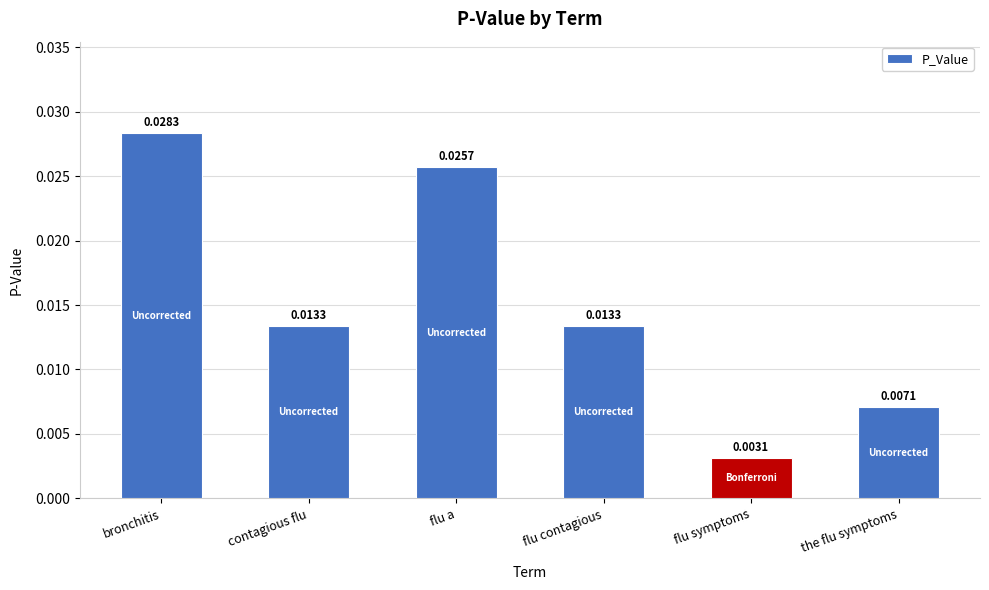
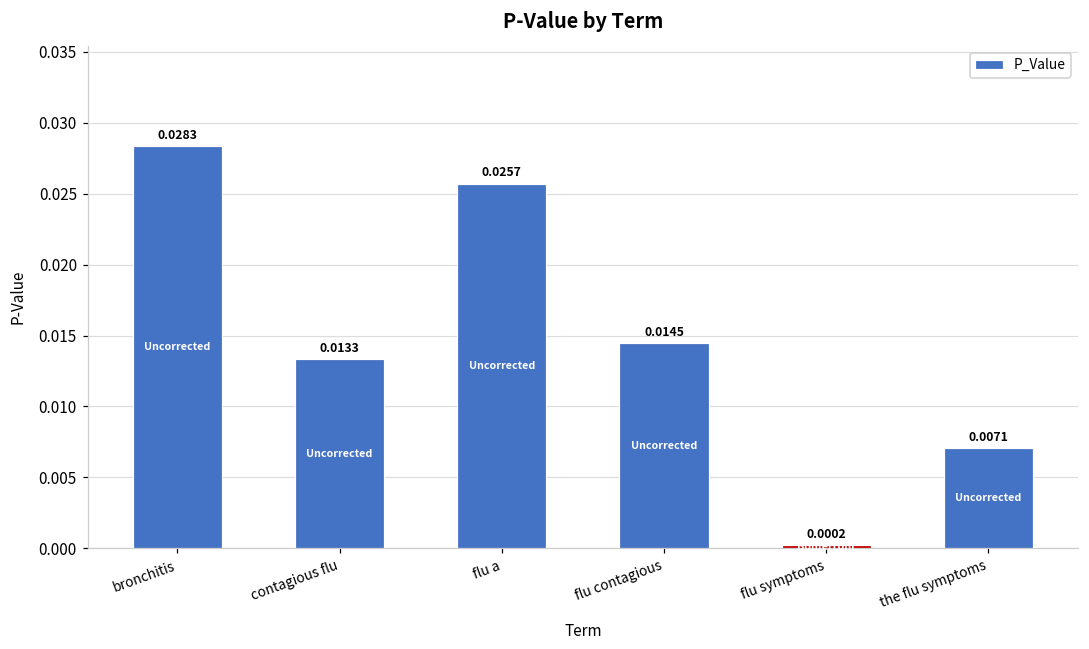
  {
    "bronchitis": 0.0283,
    "contagious flu": 0.0133,
    "flu a": 0.0257,
-   "flu contagious": 0.0133,
-   "flu symptoms": 0.0031,
+   "flu contagious": 0.0145,
+   "flu symptoms": 0.0002,
    "the flu symptoms": 0.0071
  }
